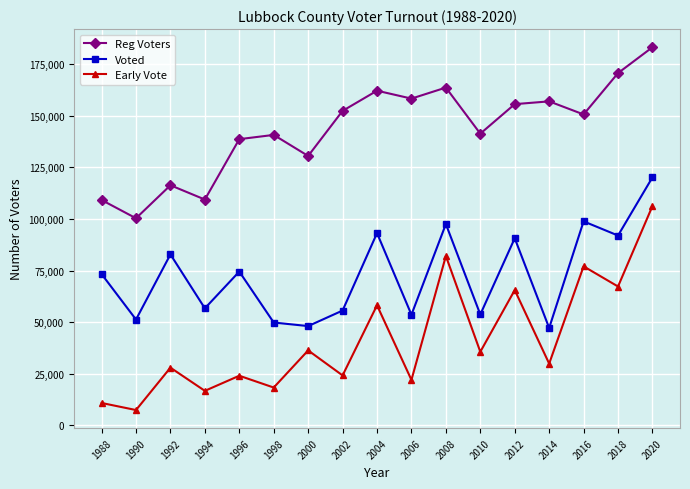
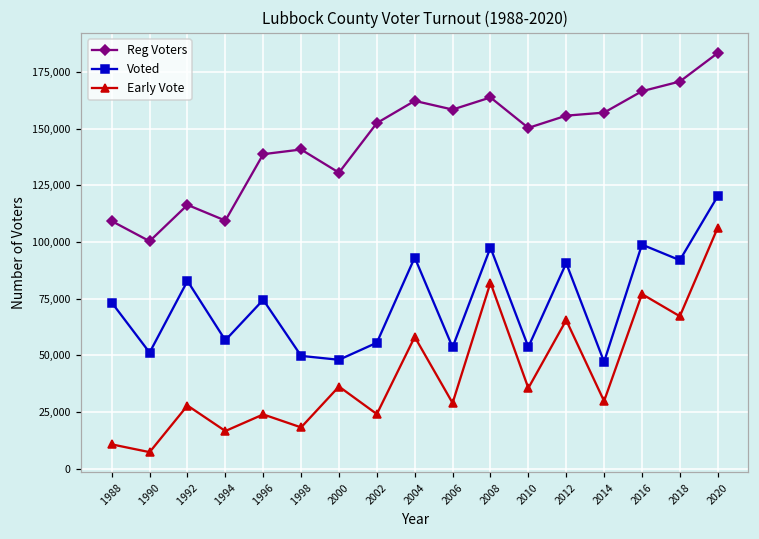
  {
    "Reg Voters": {
      "1988": "109,000",
      "1990": "100,000",
      "1992": "116,000",
      "1994": "109,000",
      "1996": "139,000",
      "1998": "141,000",
      "2000": "131,000",
      "2002": "152,000",
      "2004": "162,000",
      "2006": "158,000",
      "2008": "164,000",
-     "2010": "141,000",
+     "2010": "150,000",
      "2012": "156,000",
      "2014": "157,000",
-     "2016": "151,000",
+     "2016": "166,000",
      "2018": "171,000",
      "2020": "183,000"
    },
    "Voted": {
      "1988": "73,000",
      "1990": "51,000",
      "1992": "83,000",
      "1994": "57,000",
      "1996": "74,000",
      "1998": "50,000",
      "2000": "48,000",
      "2002": "56,000",
      "2004": "93,000",
      "2006": "54,000",
      "2008": "98,000",
      "2010": "54,000",
      "2012": "91,000",
      "2014": "47,000",
      "2016": "99,000",
      "2018": "92,000",
      "2020": "120,000"
    },
    "Early Vote": {
      "1988": "11,000",
      "1990": "7,000",
      "1992": "28,000",
      "1994": "17,000",
      "1996": "24,000",
      "1998": "18,000",
      "2000": "36,000",
      "2002": "24,000",
      "2004": "58,000",
-     "2006": "22,000",
+     "2006": "29,000",
      "2008": "82,000",
      "2010": "36,000",
      "2012": "66,000",
      "2014": "30,000",
      "2016": "77,000",
      "2018": "67,000",
      "2020": "106,000"
    }
  }
